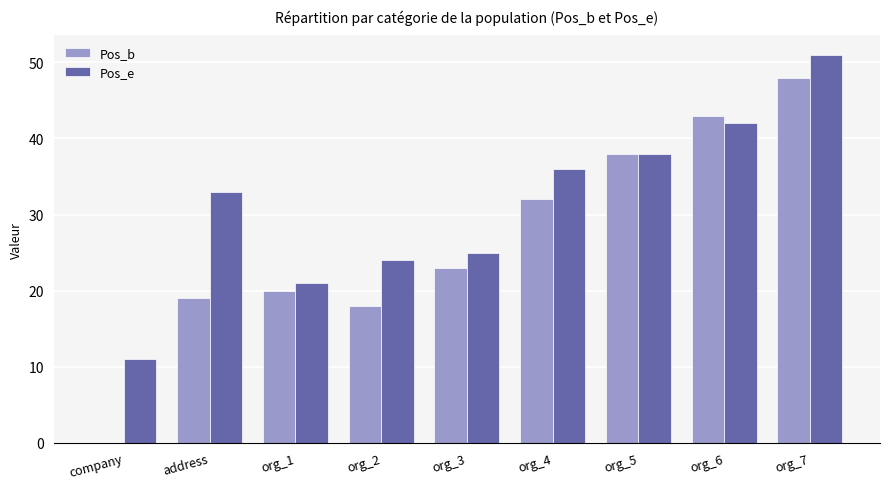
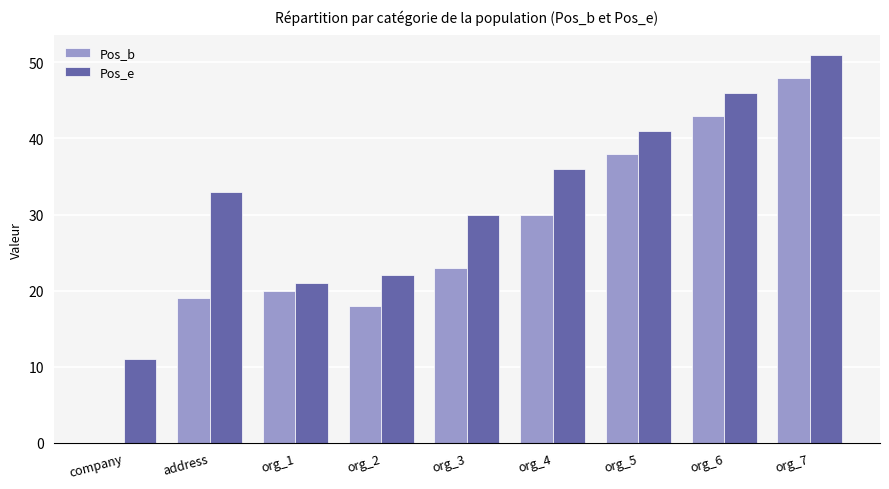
  {
    "Pos_b": {
      "company": 0,
      "address": 19,
      "org_1": 20,
      "org_2": 18,
      "org_3": 23,
-     "org_4": 32,
+     "org_4": 30,
      "org_5": 38,
      "org_6": 43,
      "org_7": 48
    },
    "Pos_e": {
      "company": 11,
      "address": 33,
      "org_1": 21,
-     "org_2": 24,
-     "org_3": 25,
+     "org_2": 22,
+     "org_3": 30,
      "org_4": 36,
-     "org_5": 38,
-     "org_6": 42,
+     "org_5": 41,
+     "org_6": 46,
      "org_7": 51
    }
  }
